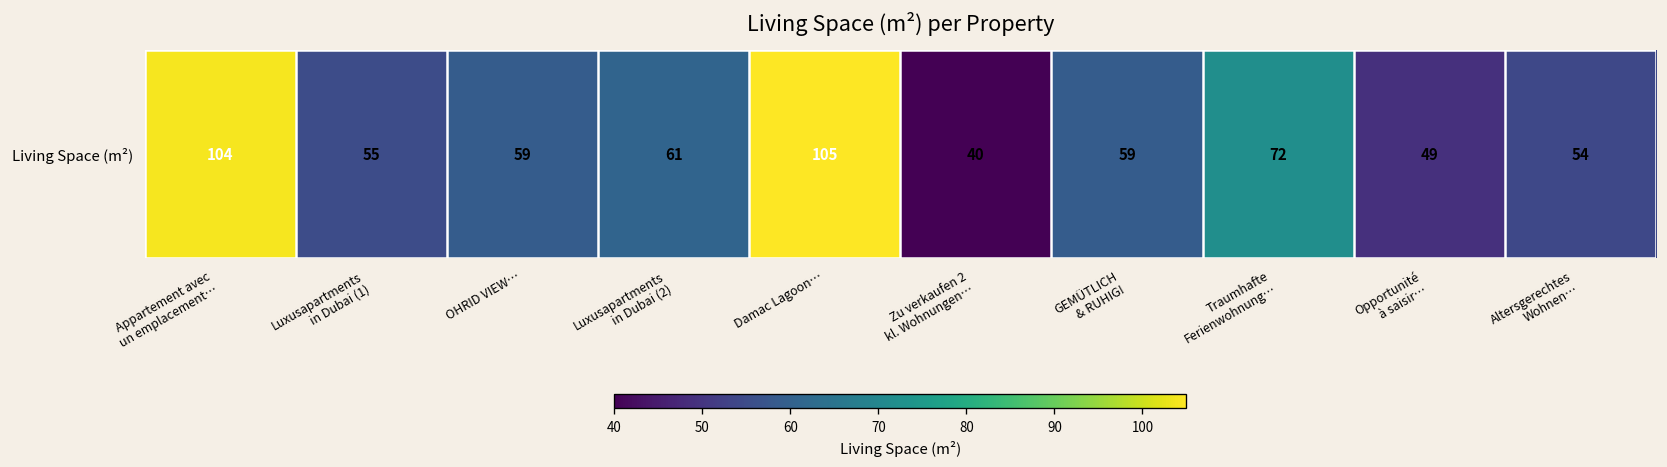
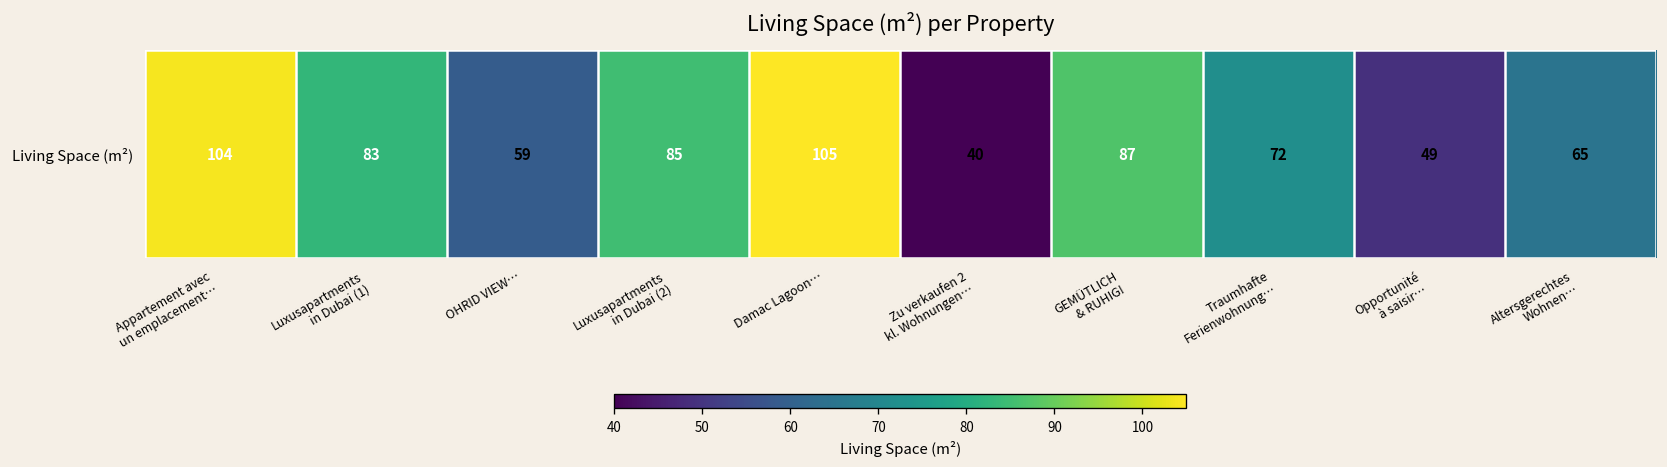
  {
    "Living Space (m²)": {
      "Appartement avec un emplacement…": 104,
-     "Luxusapartments in Dubai (1)": 55,
+     "Luxusapartments in Dubai (1)": 83,
      "OHRID VIEW…": 59,
-     "Luxusapartments in Dubai (2)": 61,
+     "Luxusapartments in Dubai (2)": 85,
      "Damac Lagoon…": 105,
      "Zu verkaufen 2 kl. Wohnungen…": 40,
-     "GEMÜTLICH & RUHIG!": 59,
+     "GEMÜTLICH & RUHIG!": 87,
      "Traumhafte Ferienwohnung…": 72,
      "Opportunité à saisir…": 49,
-     "Altersgerechtes Wohnen…": 54
+     "Altersgerechtes Wohnen…": 65
    }
  }
